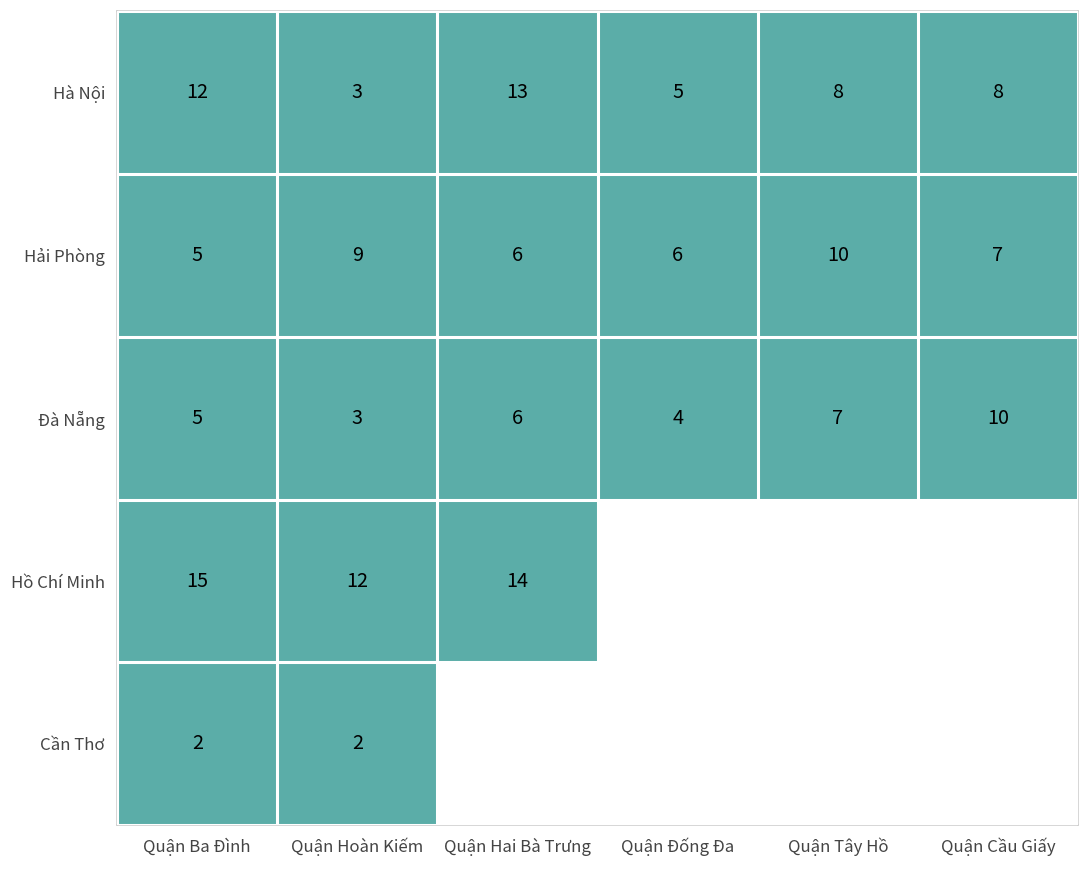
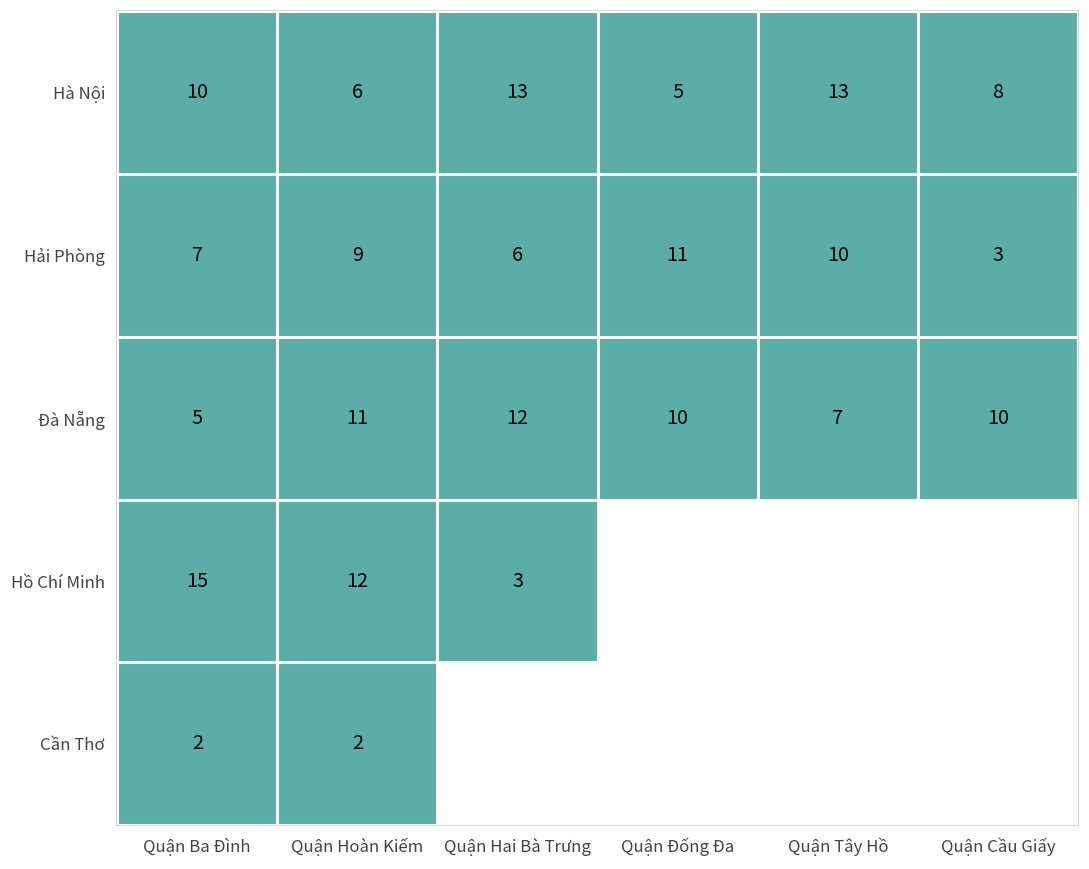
  {
    "Hà Nội": {
-     "Quận Ba Đình": 12,
-     "Quận Hoàn Kiếm": 3,
+     "Quận Ba Đình": 10,
+     "Quận Hoàn Kiếm": 6,
      "Quận Hai Bà Trưng": 13,
      "Quận Đống Đa": 5,
-     "Quận Tây Hồ": 8,
+     "Quận Tây Hồ": 13,
      "Quận Cầu Giấy": 8
    },
    "Hải Phòng": {
-     "Quận Ba Đình": 5,
+     "Quận Ba Đình": 7,
      "Quận Hoàn Kiếm": 9,
      "Quận Hai Bà Trưng": 6,
-     "Quận Đống Đa": 6,
+     "Quận Đống Đa": 11,
      "Quận Tây Hồ": 10,
-     "Quận Cầu Giấy": 7
+     "Quận Cầu Giấy": 3
    },
    "Đà Nẵng": {
      "Quận Ba Đình": 5,
-     "Quận Hoàn Kiếm": 3,
-     "Quận Hai Bà Trưng": 6,
-     "Quận Đống Đa": 4,
+     "Quận Hoàn Kiếm": 11,
+     "Quận Hai Bà Trưng": 12,
+     "Quận Đống Đa": 10,
      "Quận Tây Hồ": 7,
      "Quận Cầu Giấy": 10
    },
    "Hồ Chí Minh": {
      "Quận Ba Đình": 15,
      "Quận Hoàn Kiếm": 12,
-     "Quận Hai Bà Trưng": 14
+     "Quận Hai Bà Trưng": 3
    },
    "Cần Thơ": {
      "Quận Ba Đình": 2,
      "Quận Hoàn Kiếm": 2
    }
  }
